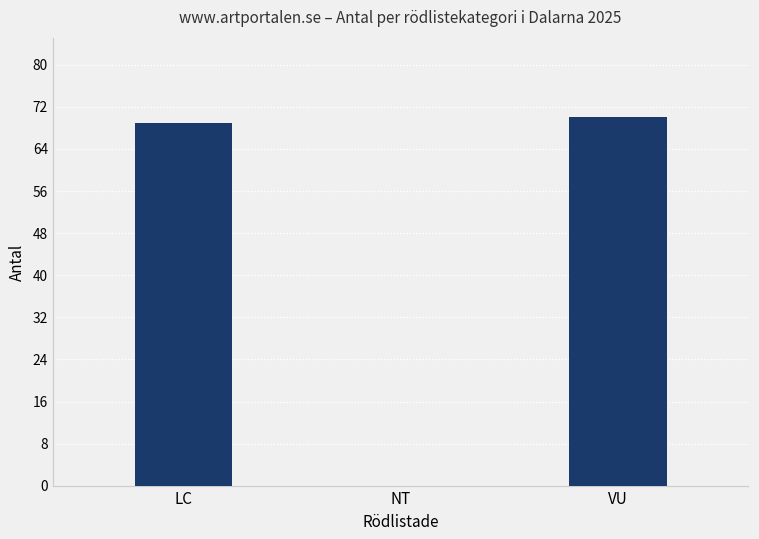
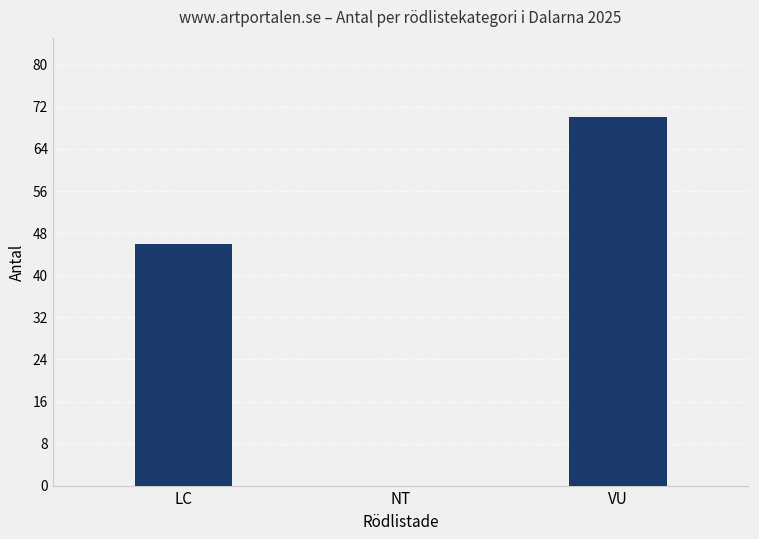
  {
-   "LC": 69,
+   "LC": 46,
    "NT": 0,
    "VU": 70
  }
